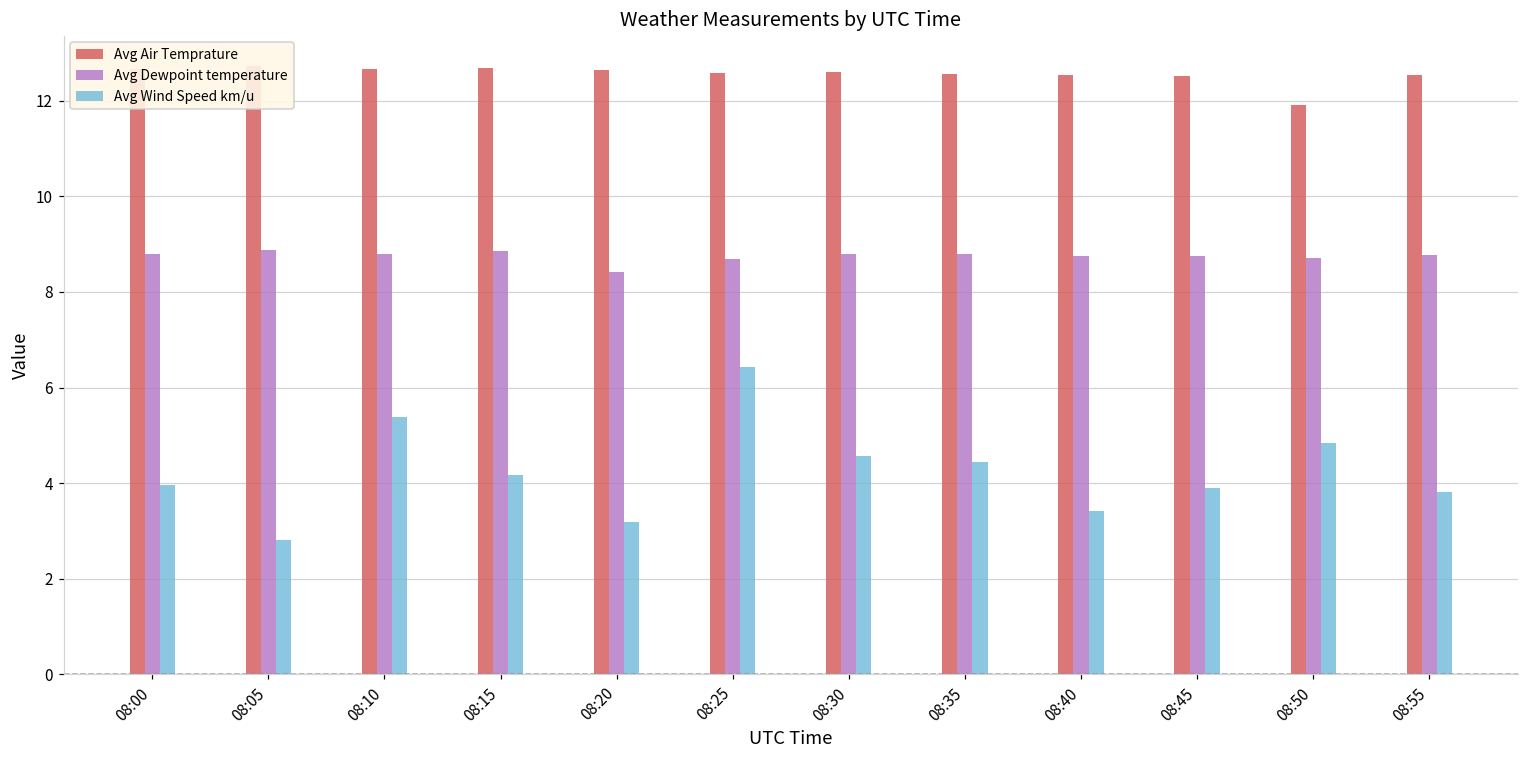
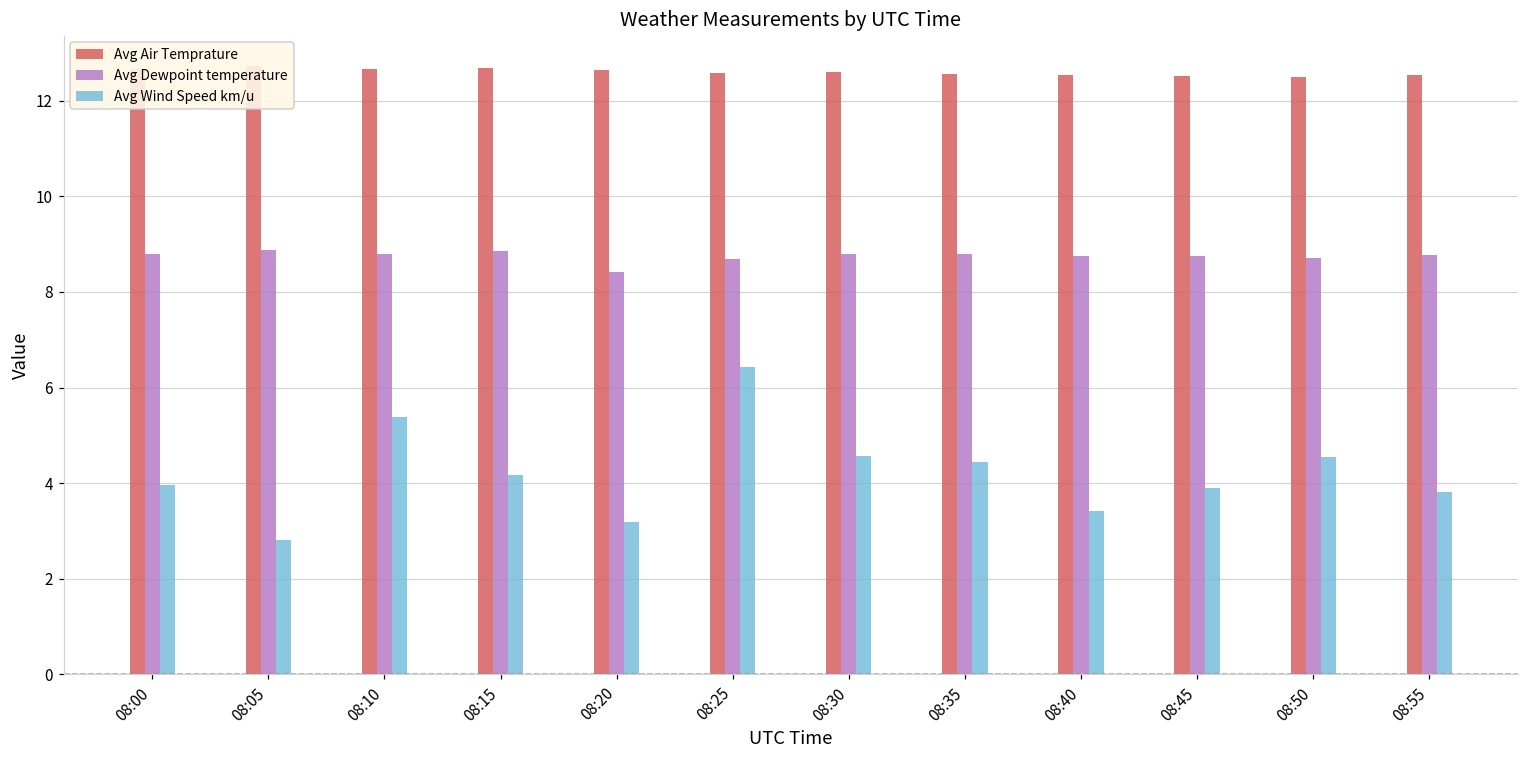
  {
    "Avg Air Temprature": {
      "08:10": 12.7,
      "08:15": 12.7,
      "08:20": 12.6,
      "08:25": 12.6,
      "08:30": 12.6,
      "08:35": 12.6,
      "08:40": 12.5,
      "08:45": 12.5,
-     "08:50": 11.9,
+     "08:50": 12.5,
      "08:55": 12.5
    },
    "Avg Dewpoint temperature": {
      "08:00": 8.8,
      "08:05": 8.9,
      "08:10": 8.8,
      "08:15": 8.9,
      "08:20": 8.4,
      "08:25": 8.7,
      "08:30": 8.8,
      "08:35": 8.8,
      "08:40": 8.7,
      "08:45": 8.8,
      "08:50": 8.7,
      "08:55": 8.8
    },
    "Avg Wind Speed km/u": {
      "08:00": 4.0,
      "08:05": 2.8,
      "08:10": 5.4,
      "08:15": 4.2,
      "08:20": 3.2,
      "08:25": 6.4,
      "08:30": 4.6,
      "08:35": 4.4,
      "08:40": 3.4,
      "08:45": 3.9,
-     "08:50": 4.8,
+     "08:50": 4.6,
      "08:55": 3.8
    }
  }
